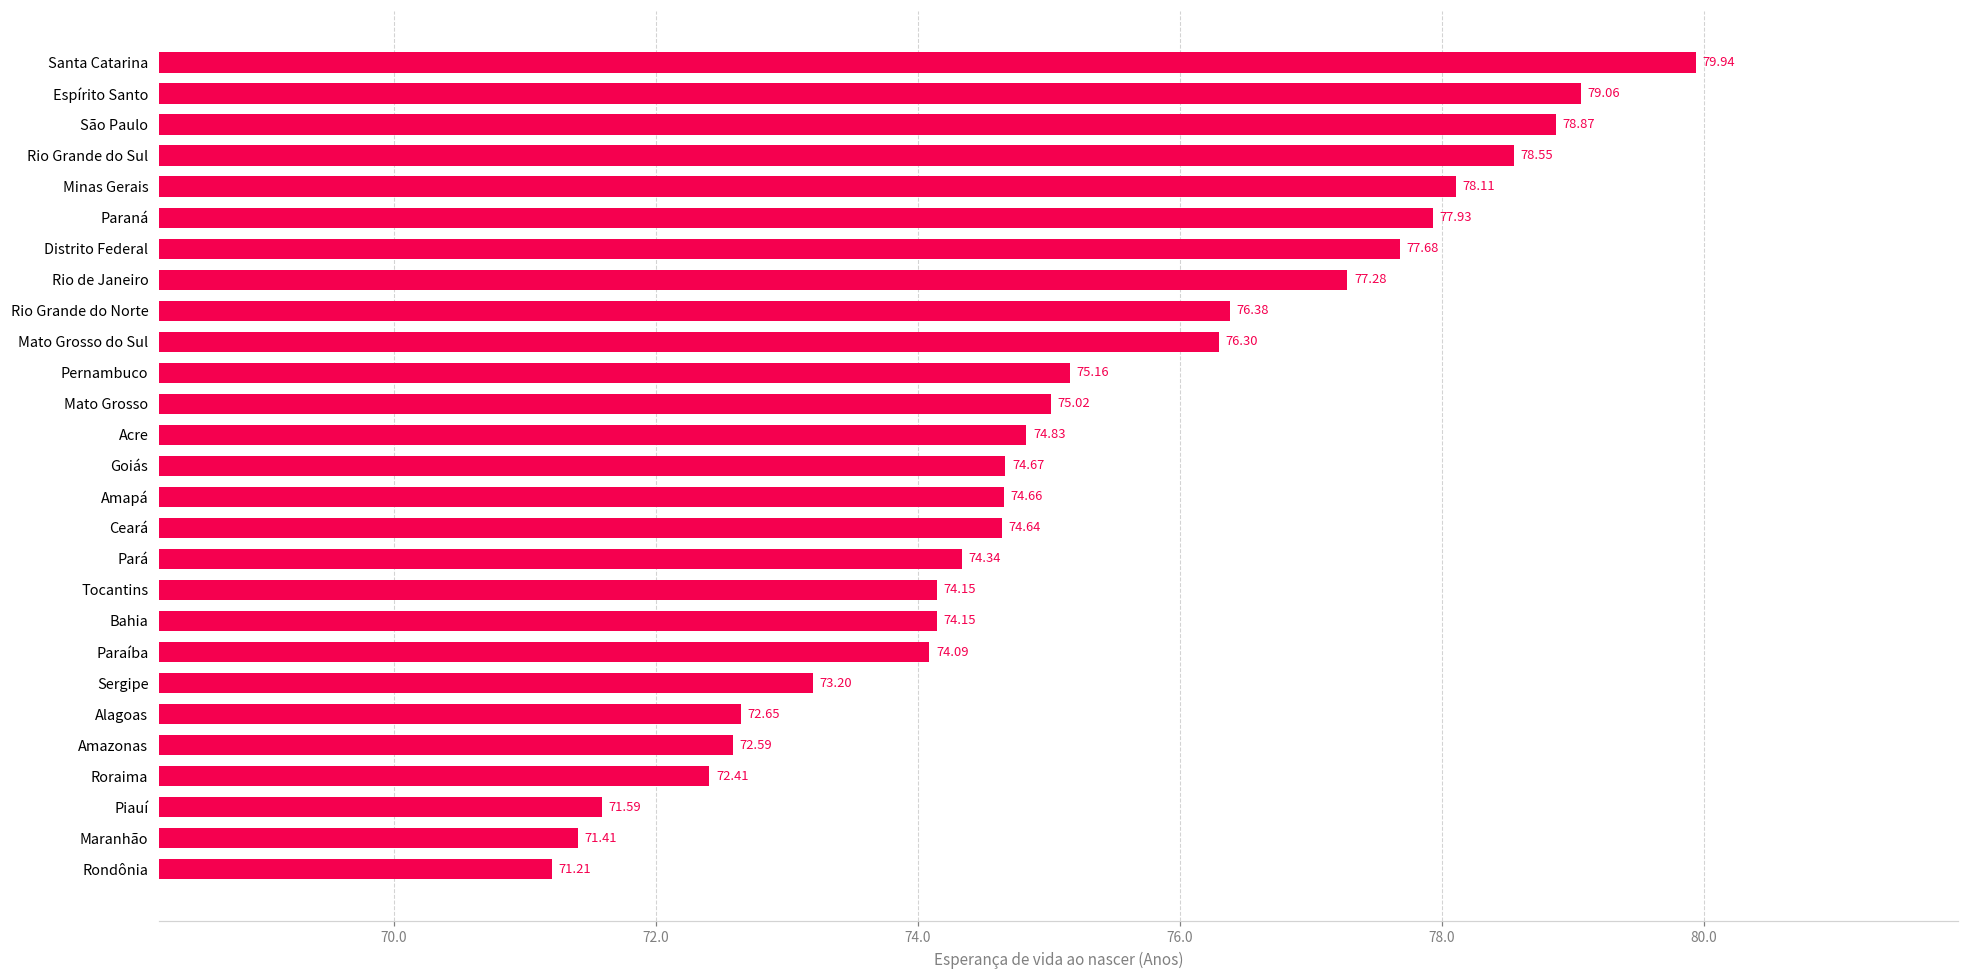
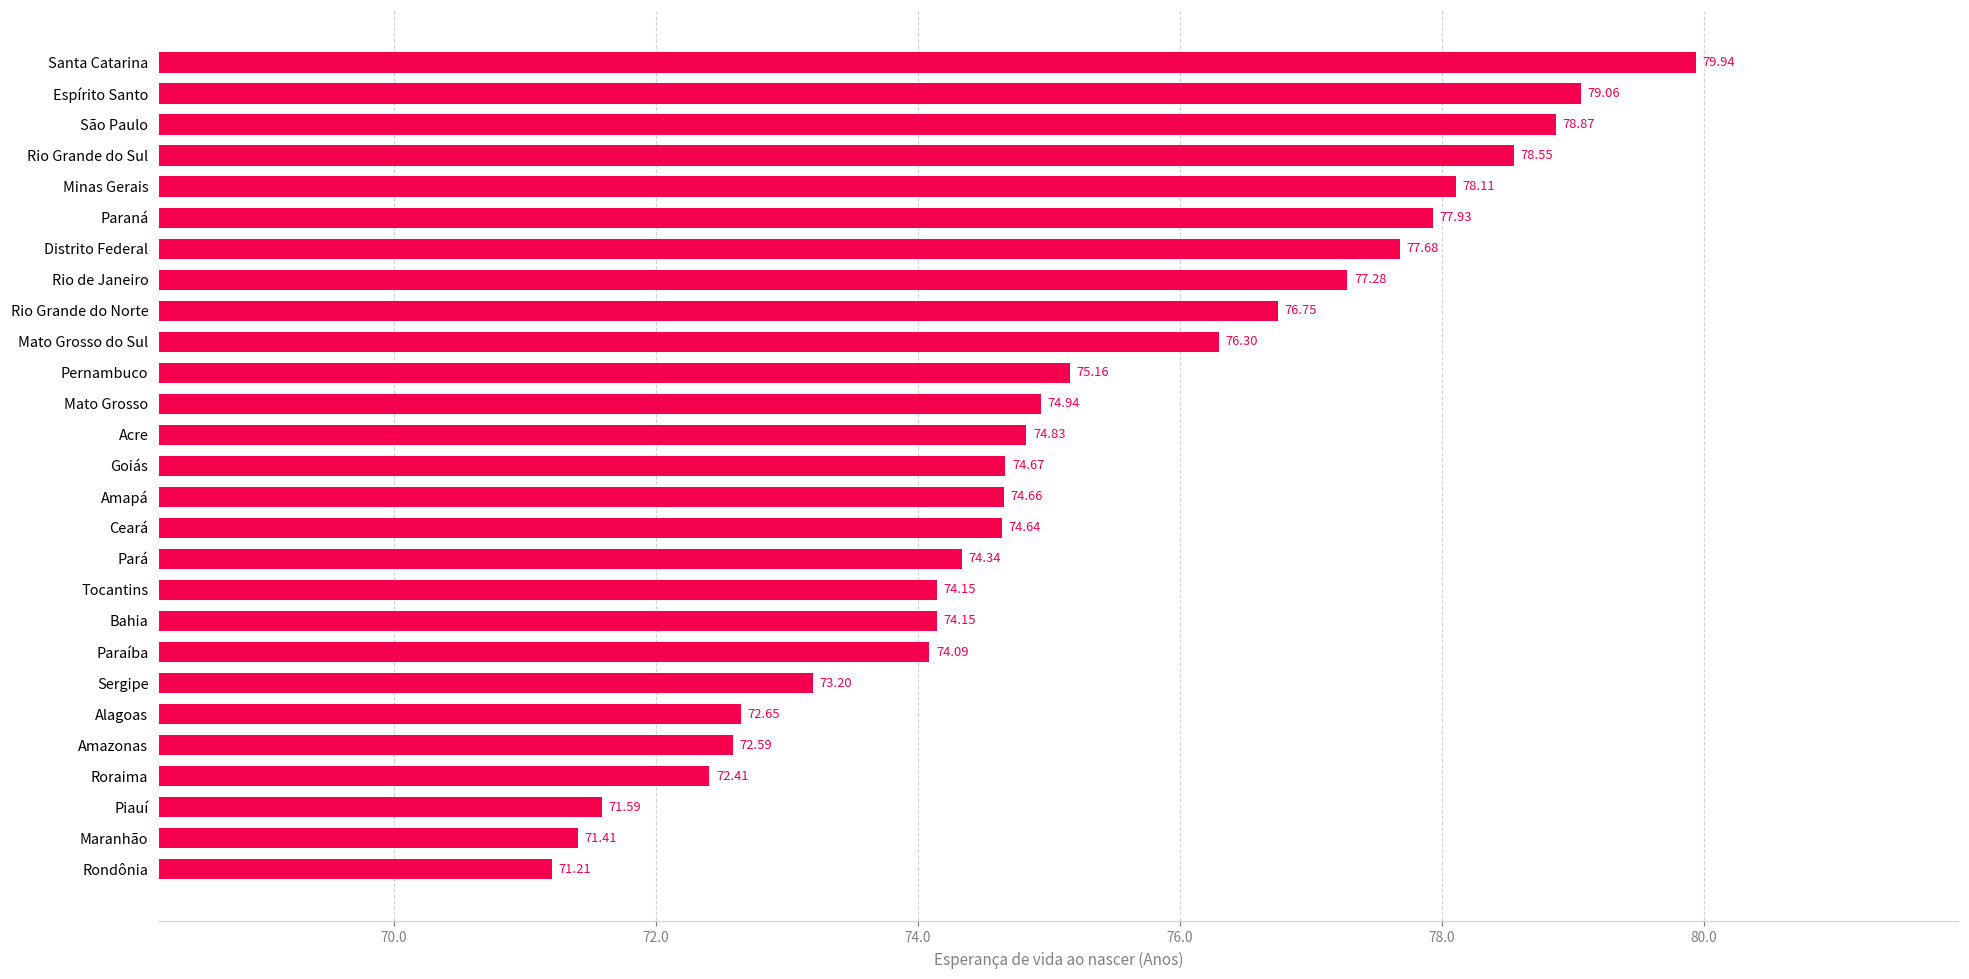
  {
    "Santa Catarina": 79.94,
    "Espírito Santo": 79.06,
    "São Paulo": 78.87,
    "Rio Grande do Sul": 78.55,
    "Minas Gerais": 78.11,
    "Paraná": 77.93,
    "Distrito Federal": 77.68,
    "Rio de Janeiro": 77.28,
-   "Rio Grande do Norte": 76.38,
+   "Rio Grande do Norte": 76.75,
    "Mato Grosso do Sul": 76.30,
    "Pernambuco": 75.16,
-   "Mato Grosso": 75.02,
+   "Mato Grosso": 74.94,
    "Acre": 74.83,
    "Goiás": 74.67,
    "Amapá": 74.66,
    "Ceará": 74.64,
    "Pará": 74.34,
    "Tocantins": 74.15,
    "Bahia": 74.15,
    "Paraíba": 74.09,
    "Sergipe": 73.20,
    "Alagoas": 72.65,
    "Amazonas": 72.59,
    "Roraima": 72.41,
    "Piauí": 71.59,
    "Maranhão": 71.41,
    "Rondônia": 71.21
  }
